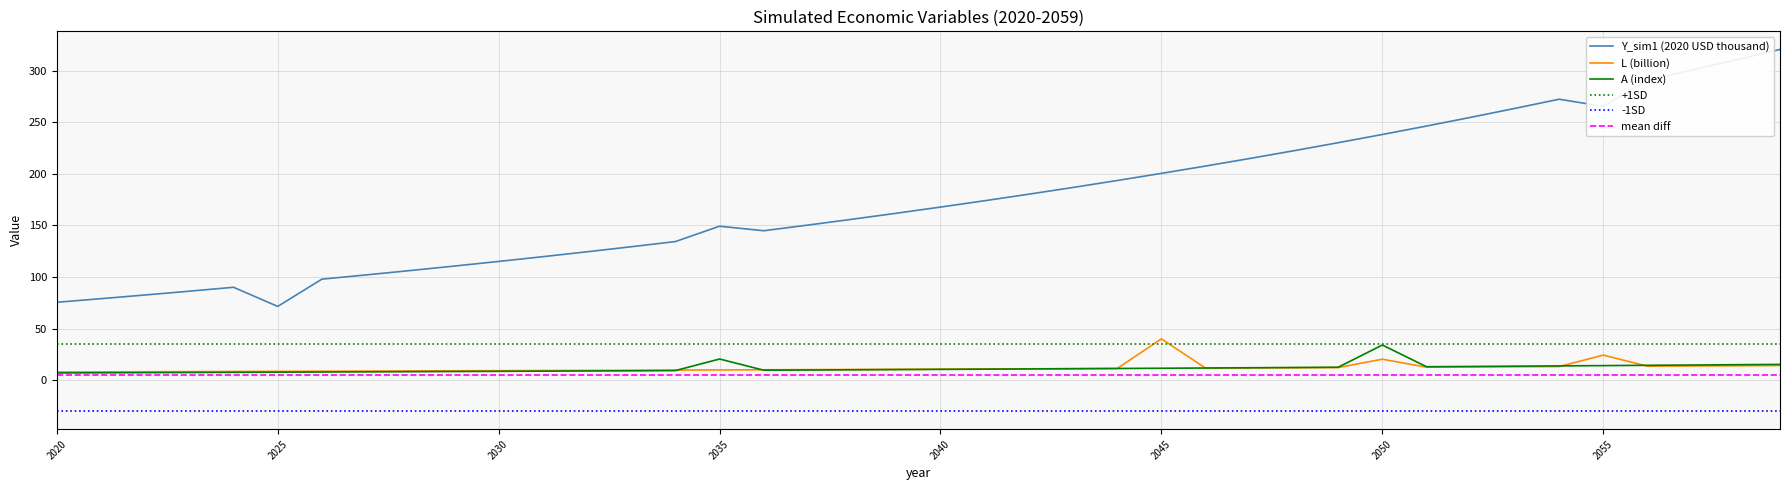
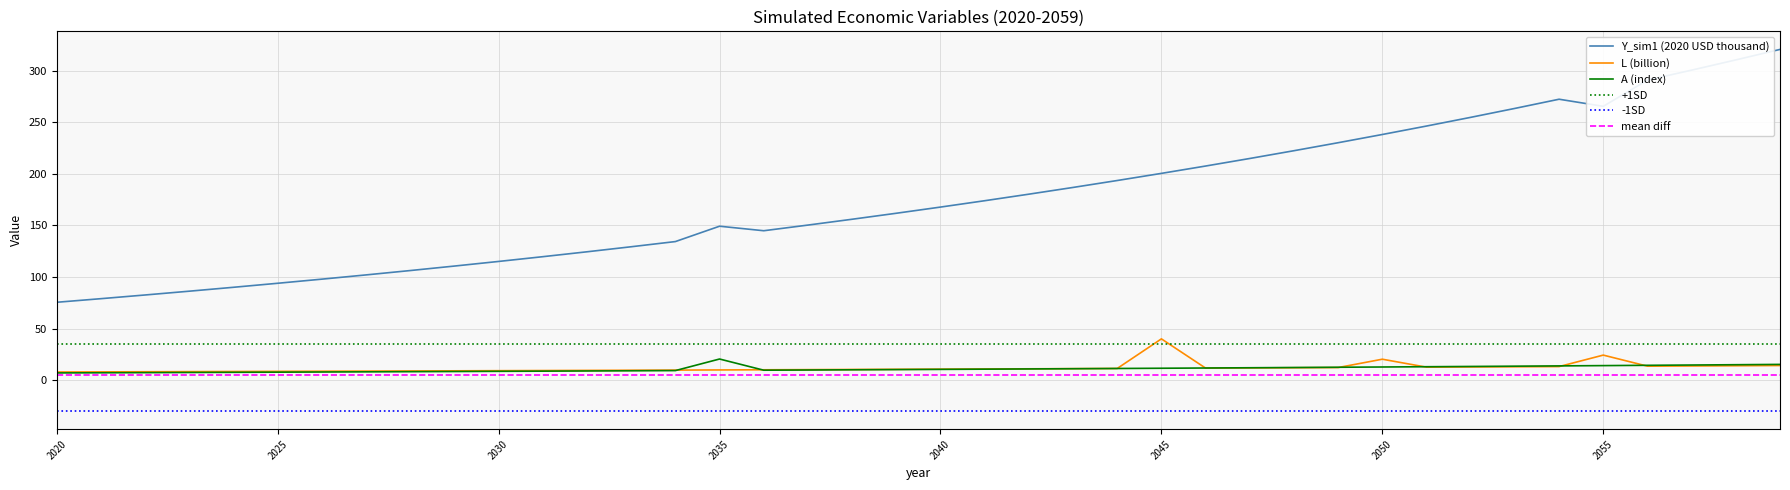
  {
    "Y_sim1 (2020 USD thousand)": {
      "2020": 75,
-     "2025": 71,
+     "2025": 94,
      "2030": 115,
      "2035": 149,
      "2040": 168,
      "2045": 200,
      "2050": 238
    },
    "L (billion)": {
      "2035": 10,
      "2045": 40,
      "2050": 20,
      "2055": 24
    },
    "A (index)": {
      "2035": 20,
      "2045": 12,
-     "2050": 34,
+     "2050": 13,
      "2055": 14
    }
  }
